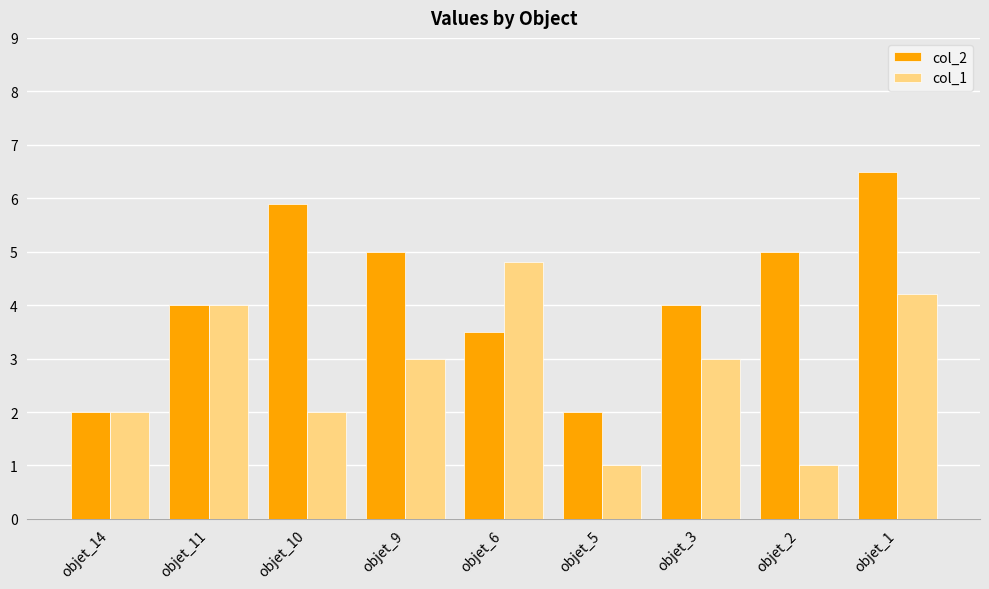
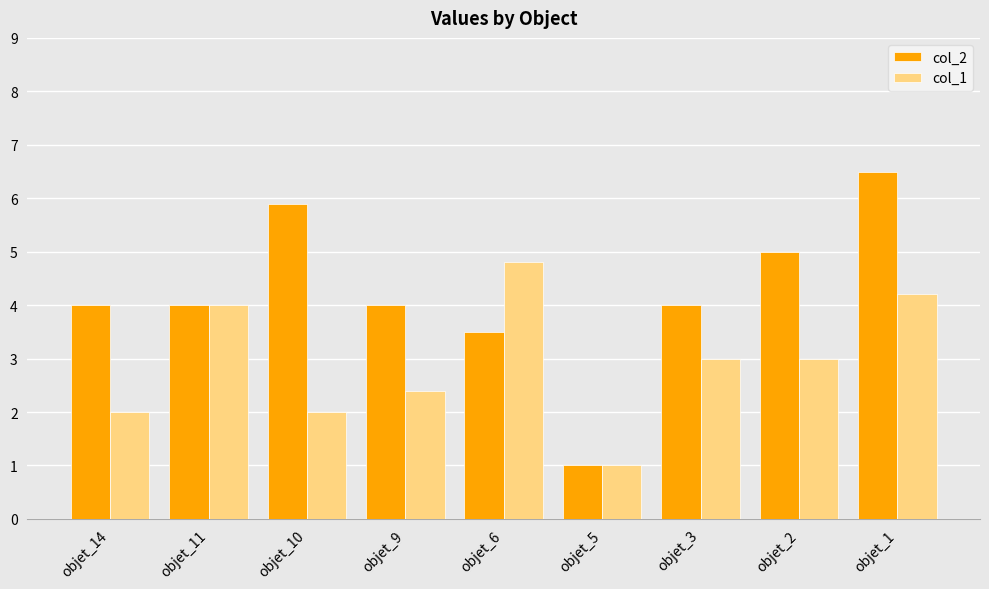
  {
    "col_2": {
-     "objet_14": 2,
+     "objet_14": 4,
      "objet_11": 4,
      "objet_10": 5.9,
-     "objet_9": 5,
+     "objet_9": 4,
      "objet_6": 3.5,
-     "objet_5": 2,
+     "objet_5": 1,
      "objet_3": 4,
      "objet_2": 5,
      "objet_1": 6.5
    },
    "col_1": {
      "objet_14": 2.0,
      "objet_11": 4.0,
      "objet_10": 2.0,
-     "objet_9": 3.0,
+     "objet_9": 2.4,
      "objet_6": 4.8,
      "objet_5": 1.0,
      "objet_3": 3.0,
-     "objet_2": 1,
+     "objet_2": 3,
      "objet_1": 4.2
    }
  }
